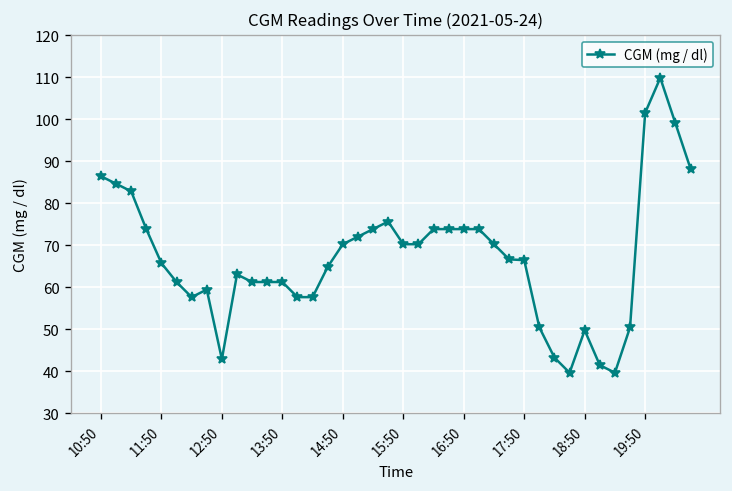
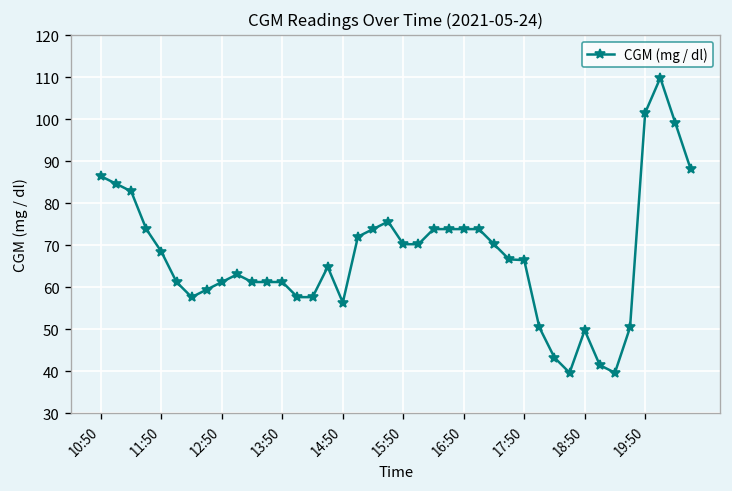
  {
    "10:50": 86,
-   "11:50": 66,
-   "12:50": 43,
+   "11:50": 68,
+   "12:50": 61,
    "13:50": 61,
-   "14:50": 70,
+   "14:50": 56,
    "15:50": 70,
    "16:50": 74,
    "17:50": 66,
    "18:50": 50,
    "19:50": 102
  }
